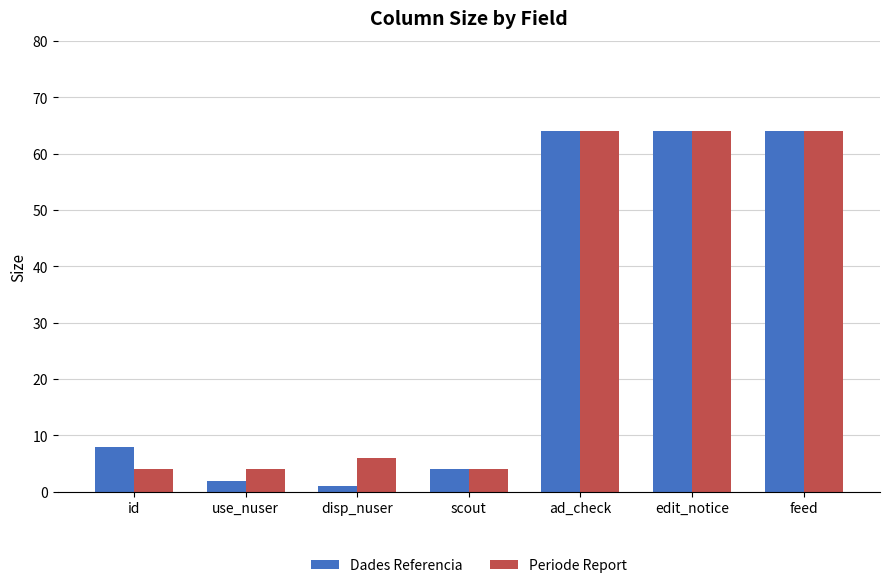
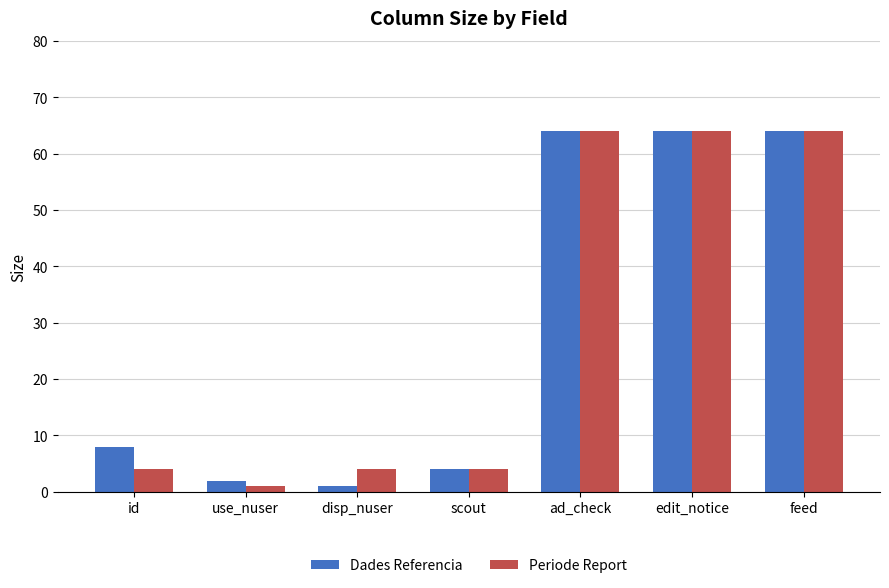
  {
    "Dades Referencia": {
      "id": 8,
      "use_nuser": 2,
      "disp_nuser": 1,
      "scout": 4,
      "ad_check": 64,
      "edit_notice": 64,
      "feed": 64
    },
    "Periode Report": {
      "id": 4,
-     "use_nuser": 4,
-     "disp_nuser": 6,
+     "use_nuser": 1,
+     "disp_nuser": 4,
      "scout": 4,
      "ad_check": 64,
      "edit_notice": 64,
      "feed": 64
    }
  }
